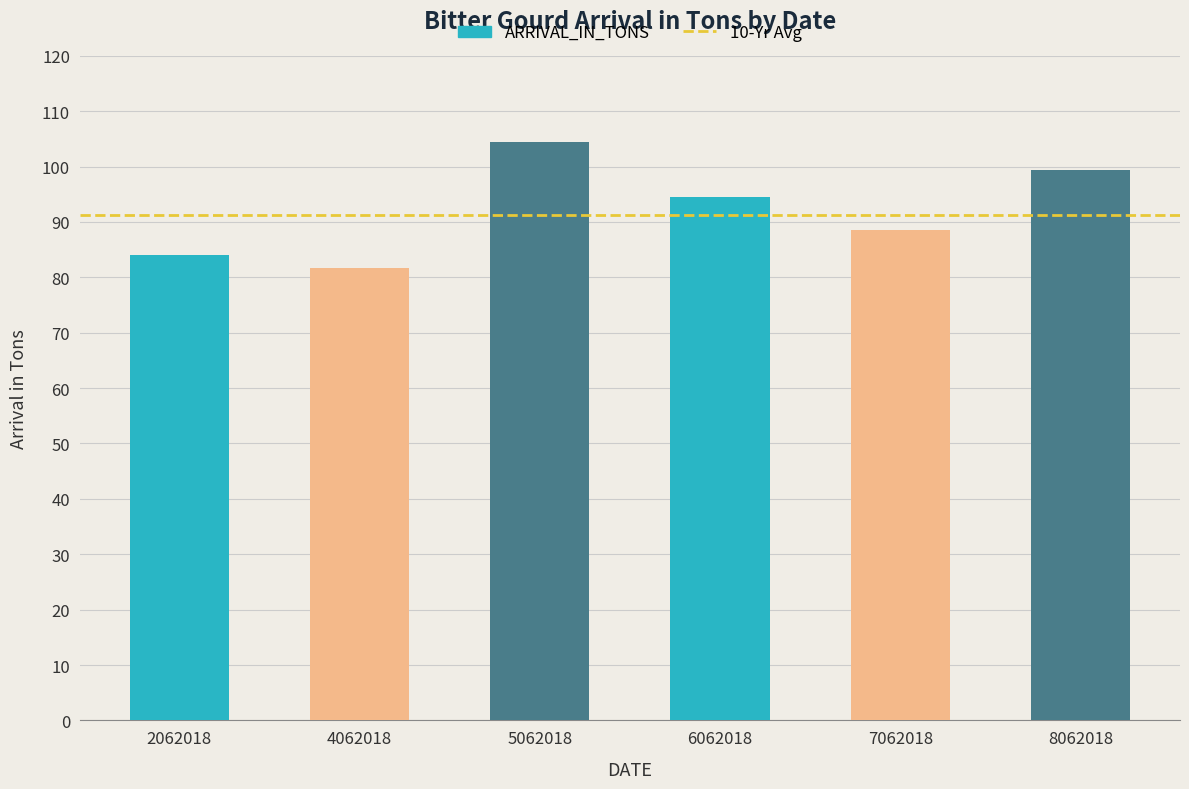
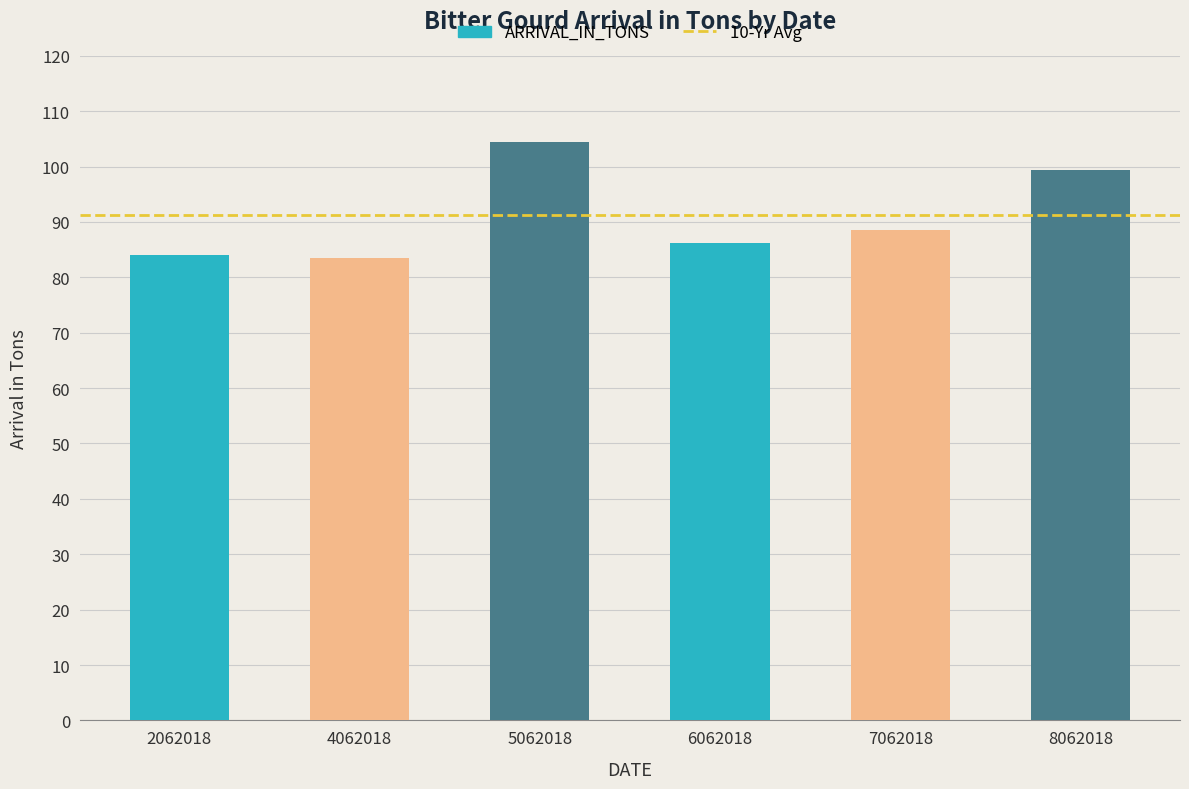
  {
    "2062018": 84,
-   "4062018": 82,
+   "4062018": 84,
    "5062018": 104,
-   "6062018": 95,
+   "6062018": 86,
    "7062018": 89,
    "8062018": 99
  }
